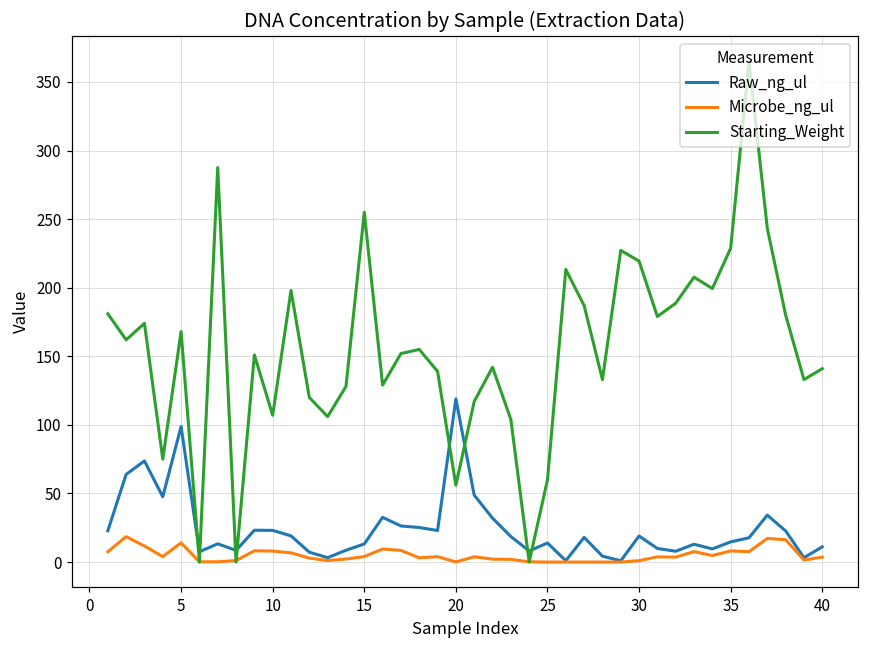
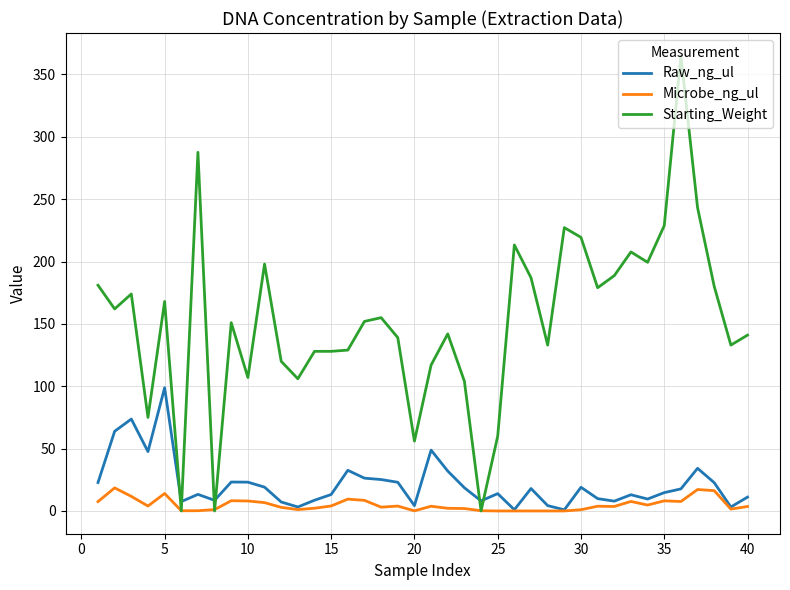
  {
    "Raw_ng_ul": {
      "5": 99,
      "10": 23,
      "15": 13,
-     "20": 119,
+     "20": 4,
      "25": 14,
      "30": 19,
      "35": 15,
      "40": 11
    },
    "Microbe_ng_ul": {
      "5": 14,
      "10": 8,
      "15": 4,
      "20": 0,
      "25": 0,
      "30": 1,
      "35": 8,
      "40": 4
    },
    "Starting_Weight": {
      "5": 168,
      "10": 107,
-     "15": 255,
+     "15": 128,
      "20": 56,
      "25": 60,
      "30": 219,
      "35": 229,
      "40": 141
    }
  }
